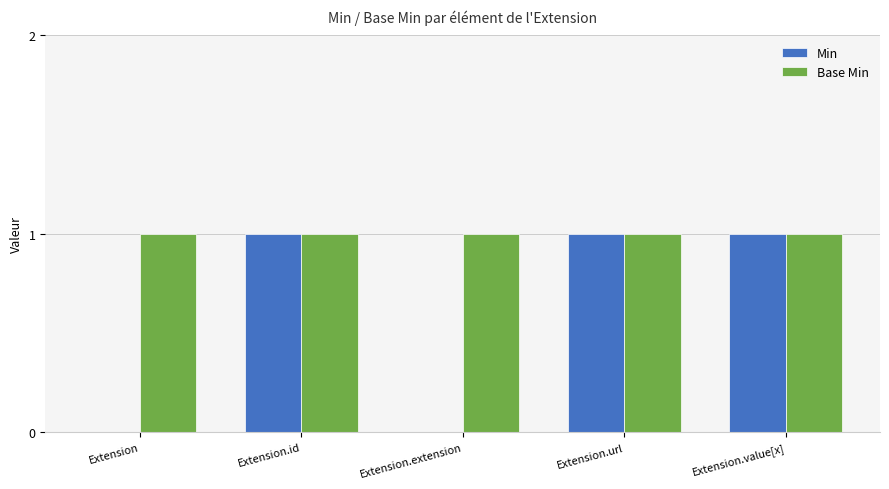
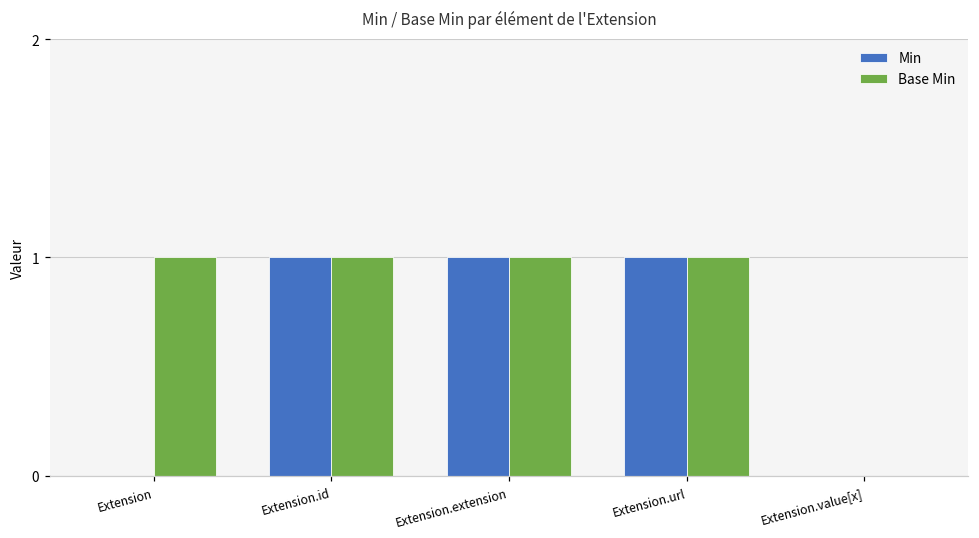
  {
    "Min": {
      "Extension": 0,
      "Extension.id": 1,
-     "Extension.extension": 0,
+     "Extension.extension": 1,
      "Extension.url": 1,
-     "Extension.value[x]": 1
+     "Extension.value[x]": 0
    },
    "Base Min": {
      "Extension": 1,
      "Extension.id": 1,
      "Extension.extension": 1,
      "Extension.url": 1,
-     "Extension.value[x]": 1
+     "Extension.value[x]": 0
    }
  }
